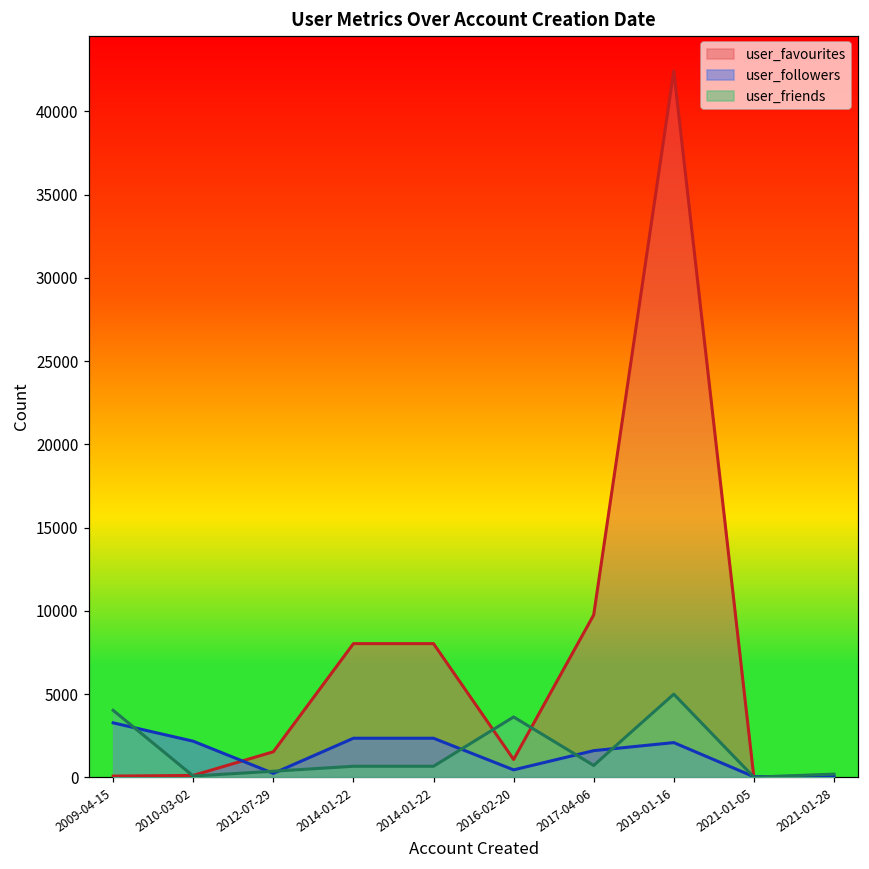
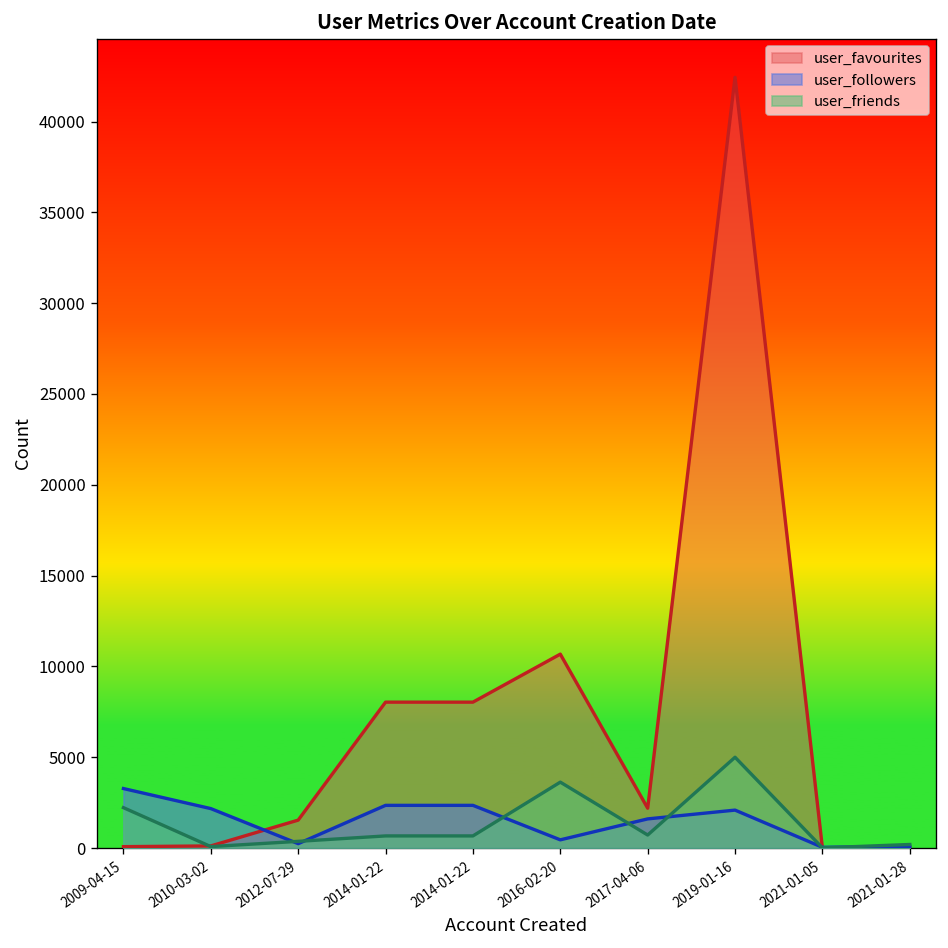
  {
    "user_favourites": {
      "2009-04-15": 100,
      "2012-07-29": 1500,
-     "2016-02-20": 1100,
-     "2017-04-06": 9800,
+     "2016-02-20": 10700,
+     "2017-04-06": 2200,
      "2019-01-16": 42400
    },
    "user_followers": {
      "2009-04-15": 3300,
      "2010-03-02": 2200,
      "2016-02-20": 500,
      "2017-04-06": 1600,
      "2019-01-16": 2100
    },
    "user_friends": {
-     "2009-04-15": 4000,
+     "2009-04-15": 2200,
      "2016-02-20": 3600,
      "2017-04-06": 700,
      "2019-01-16": 5000
    }
  }
